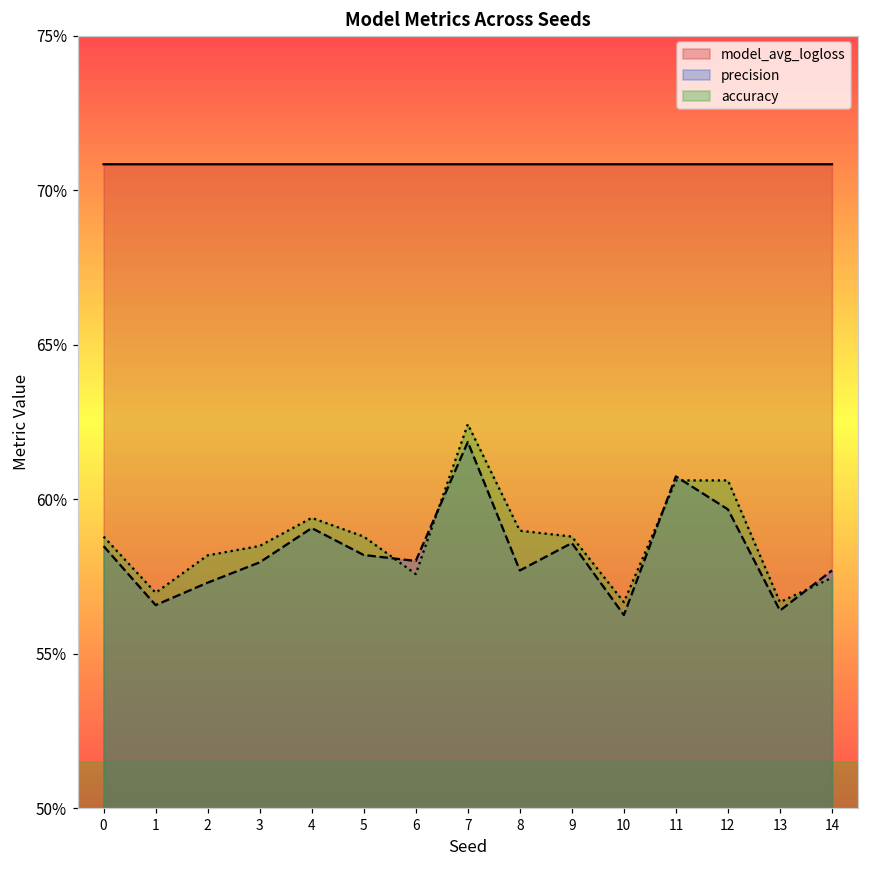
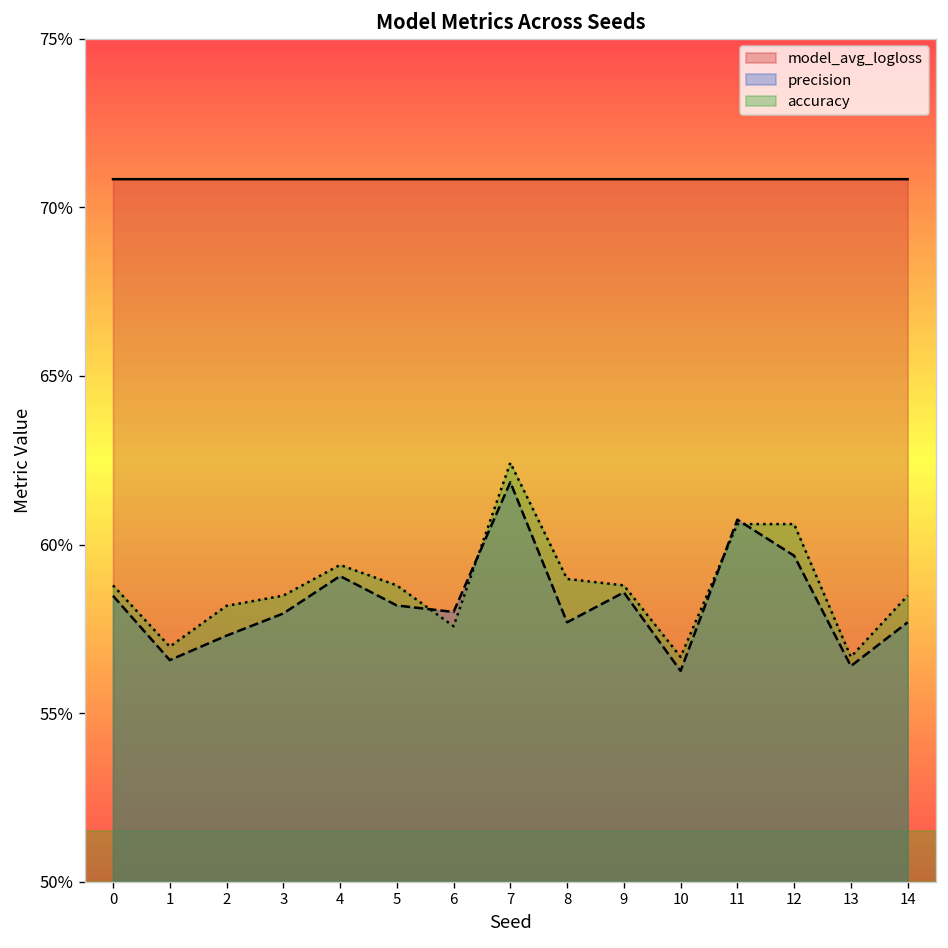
  {
    "model_avg_logloss": {
      "0": "70.8%",
      "1": "70.8%",
      "2": "70.8%",
      "3": "70.8%",
      "4": "70.8%",
      "5": "70.8%",
      "6": "70.8%",
      "7": "70.8%",
      "8": "70.8%",
      "9": "70.8%",
      "10": "70.8%",
      "11": "70.8%",
      "12": "70.8%",
      "13": "70.8%",
      "14": "70.8%"
    },
    "precision": {
      "0": "58.5%",
      "1": "56.6%",
      "2": "57.3%",
      "3": "58.0%",
      "4": "59.1%",
      "5": "58.2%",
      "6": "58.0%",
      "7": "61.8%",
      "8": "57.7%",
      "9": "58.6%",
      "10": "56.3%",
      "11": "60.7%",
      "12": "59.7%",
      "13": "56.4%",
      "14": "57.7%"
    },
    "accuracy": {
      "0": "58.8%",
      "1": "57.0%",
      "2": "58.2%",
      "3": "58.5%",
      "4": "59.4%",
      "5": "58.8%",
      "6": "57.6%",
      "7": "62.4%",
      "8": "59.0%",
      "9": "58.8%",
      "10": "56.7%",
      "11": "60.6%",
      "12": "60.6%",
      "13": "56.7%",
-     "14": "57.5%"
+     "14": "58.5%"
    }
  }
